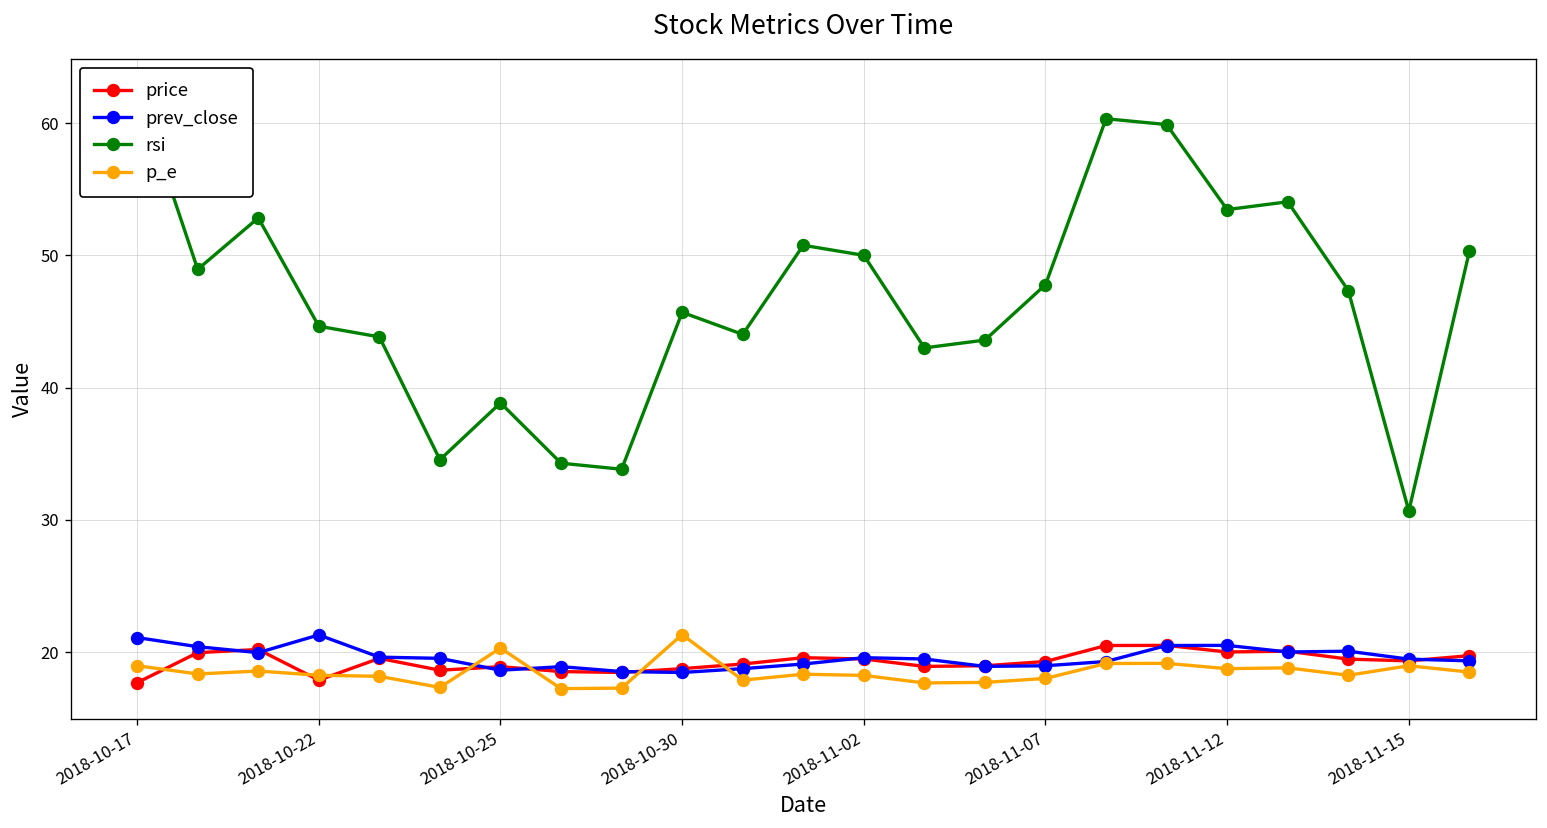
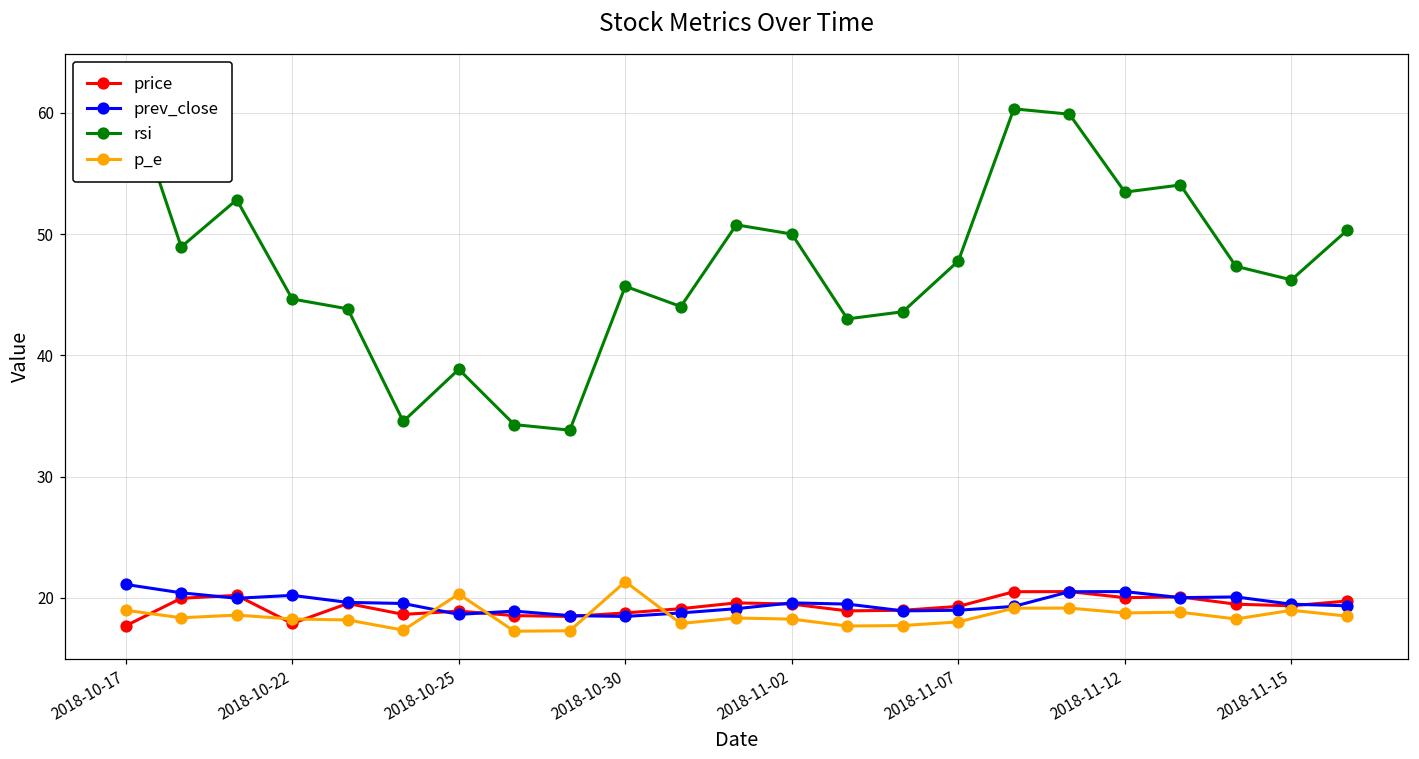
  {
    "price": {
      "2018-10-17": 17.7,
      "2018-10-22": 17.9,
      "2018-10-25": 18.9,
      "2018-10-30": 18.8,
      "2018-11-07": 19.3,
      "2018-11-12": 20.0
    },
    "prev_close": {
      "2018-10-17": 21.1,
-     "2018-10-22": 21.3,
+     "2018-10-22": 20.2,
      "2018-10-25": 18.6,
      "2018-10-30": 18.5,
      "2018-11-07": 19.0,
      "2018-11-12": 20.5
    },
    "rsi": {
      "2018-10-22": 44.7,
      "2018-10-25": 38.9,
      "2018-10-30": 45.7,
      "2018-11-02": 50.0,
      "2018-11-07": 47.8,
      "2018-11-12": 53.5,
-     "2018-11-15": 30.7
+     "2018-11-15": 46.2
    },
    "p_e": {
      "2018-10-17": 19.0,
      "2018-10-22": 18.3,
      "2018-10-25": 20.3,
      "2018-10-30": 21.3,
      "2018-11-02": 18.2,
      "2018-11-07": 18.0,
      "2018-11-12": 18.8,
      "2018-11-15": 19.0
    }
  }
